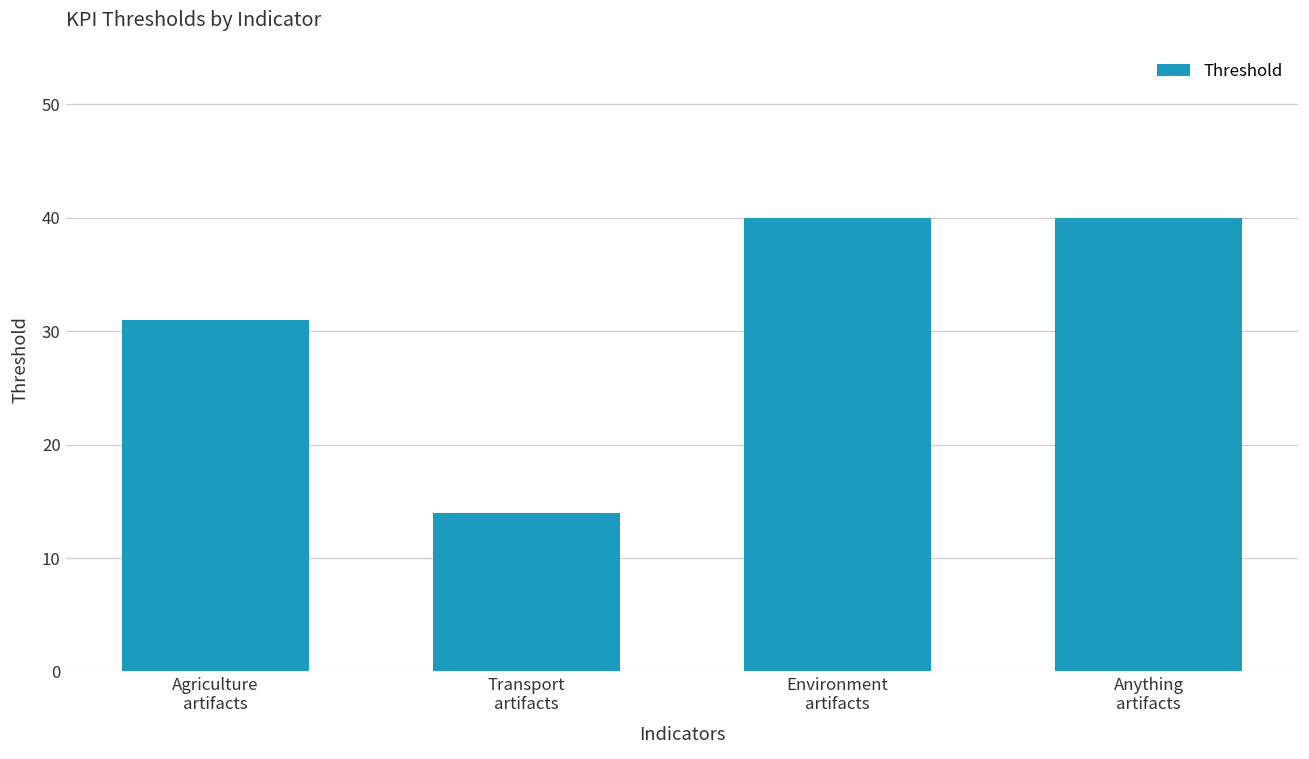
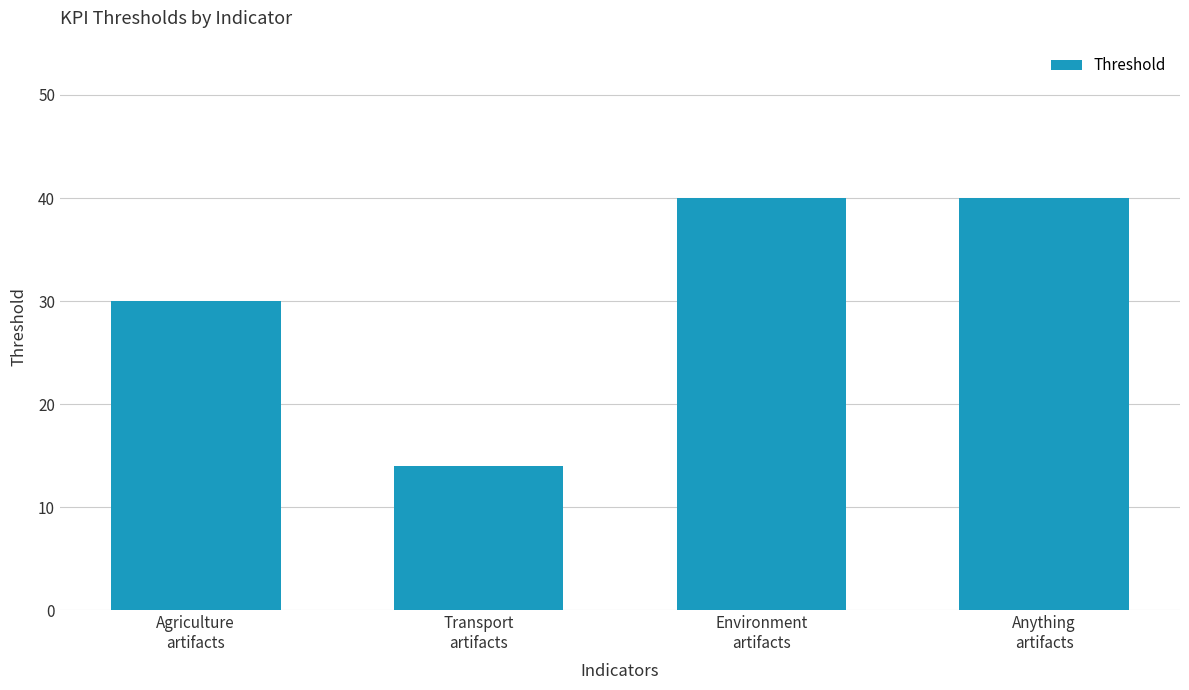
  {
-   "Agriculture artifacts": 31,
+   "Agriculture artifacts": 30,
    "Transport artifacts": 14,
    "Environment artifacts": 40,
    "Anything artifacts": 40
  }
